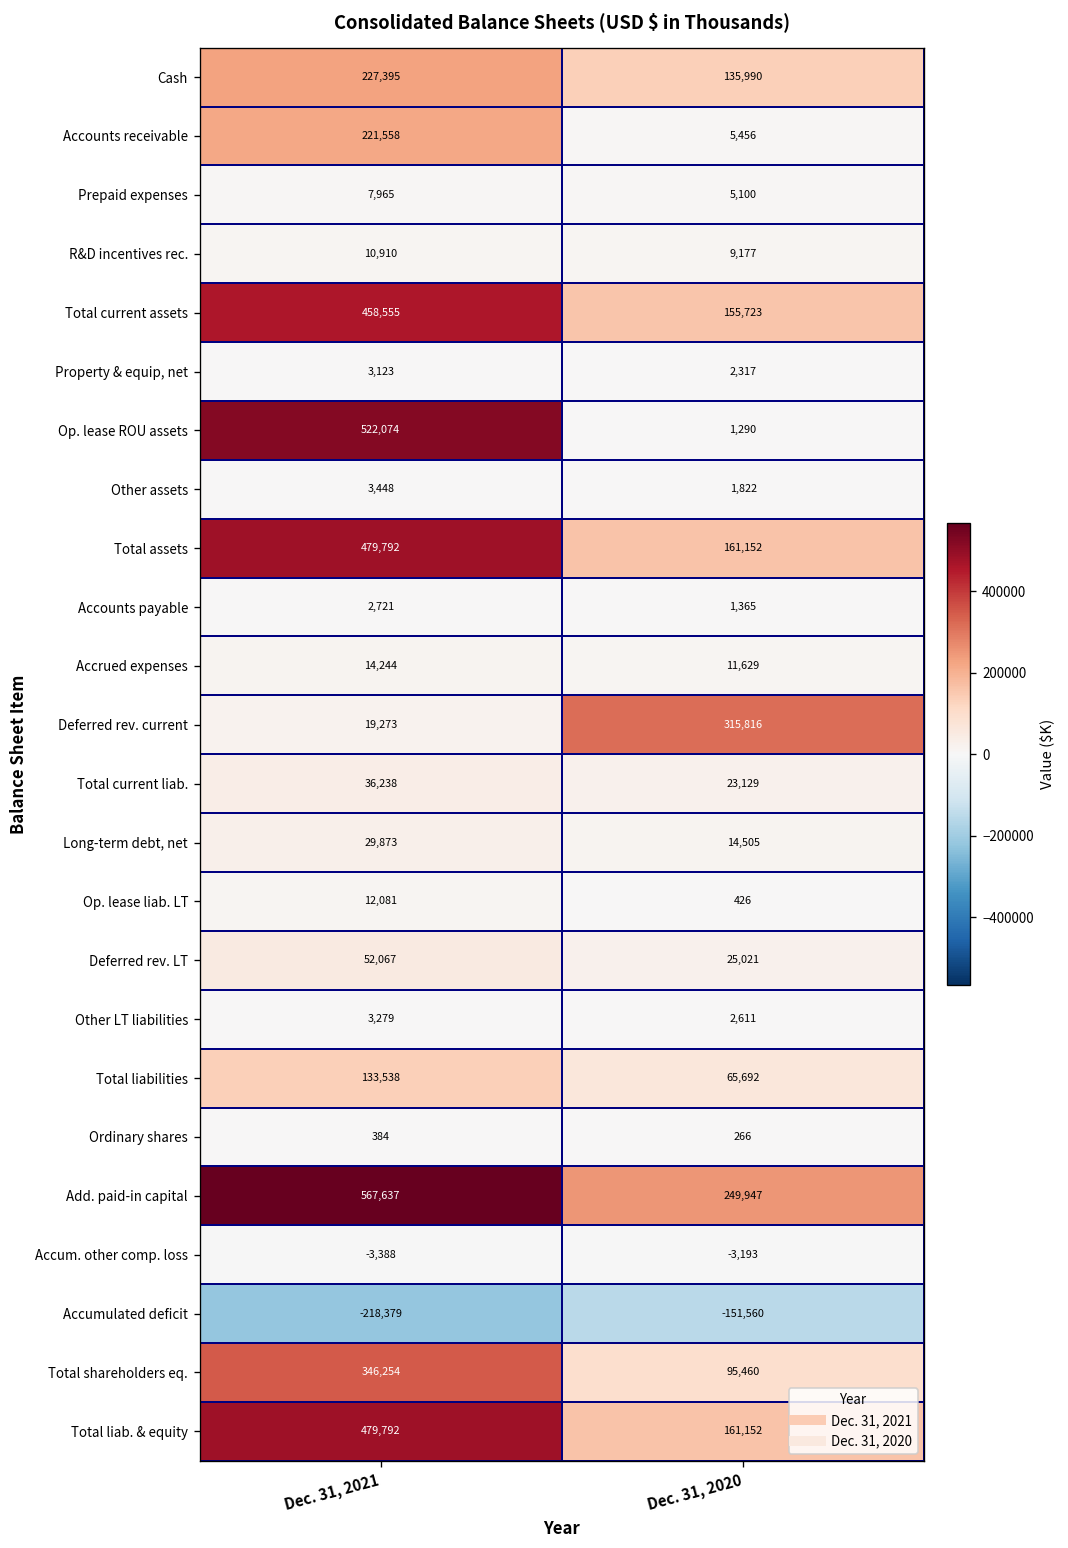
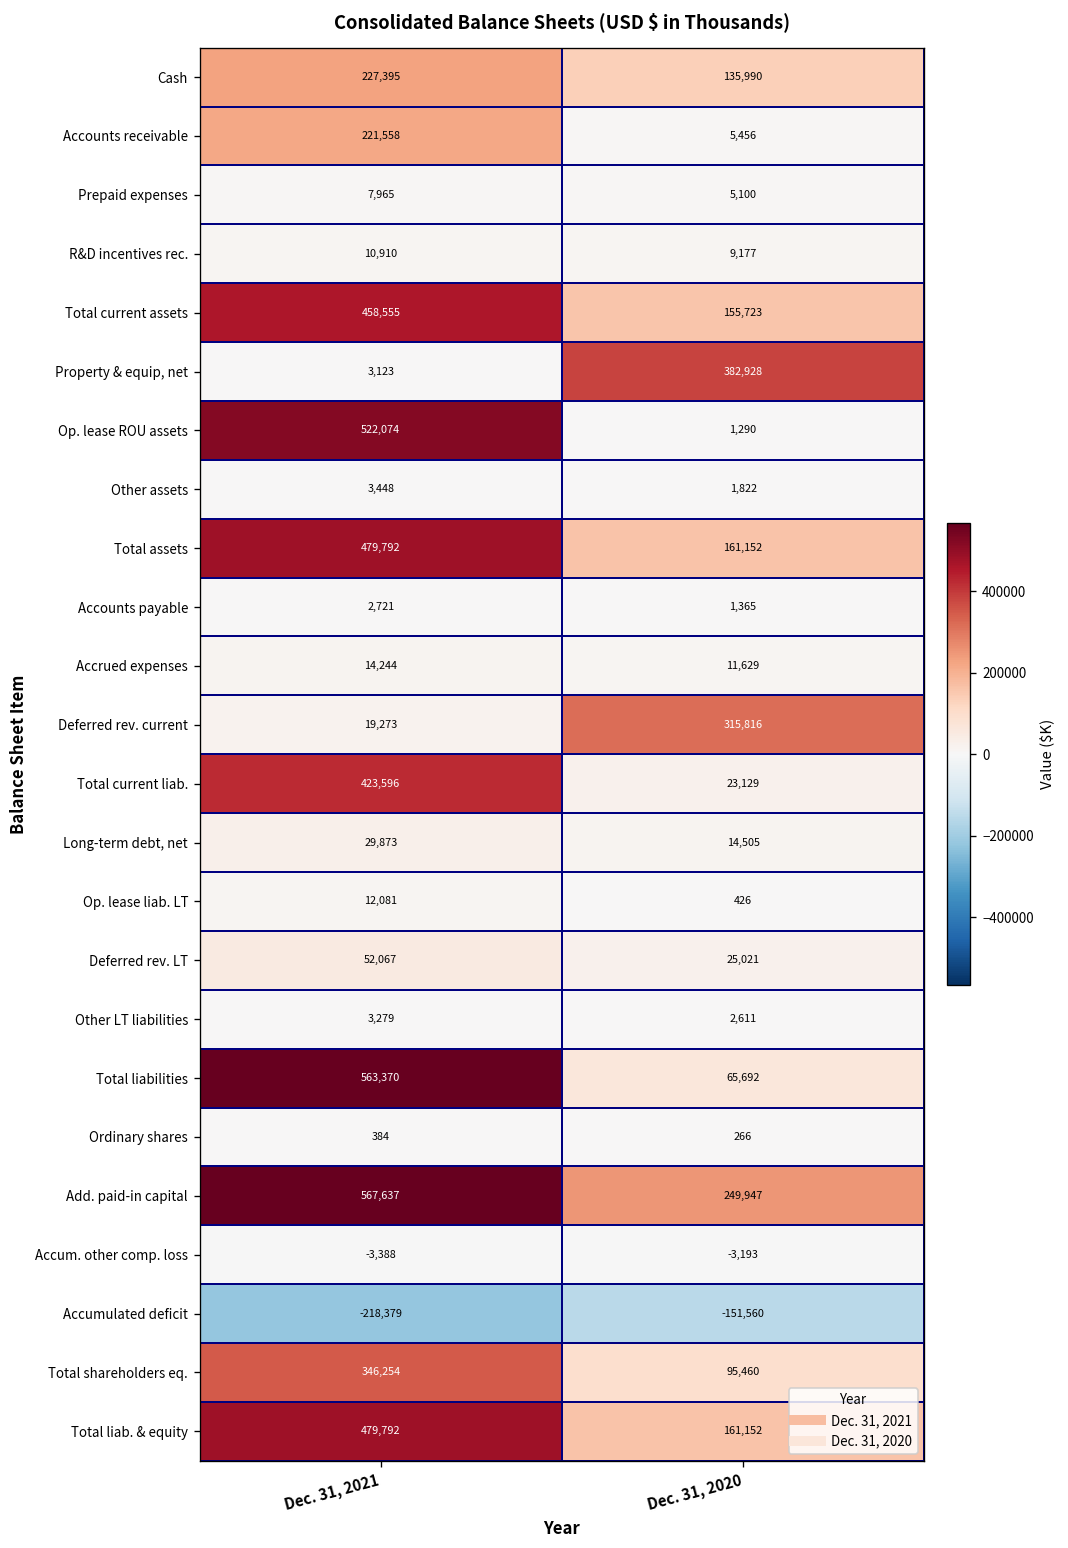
  {
    "Cash": {
      "Dec. 31, 2021": "227,395",
      "Dec. 31, 2020": "135,990"
    },
    "Accounts receivable": {
      "Dec. 31, 2021": "221,558",
      "Dec. 31, 2020": "5,456"
    },
    "Prepaid expenses": {
      "Dec. 31, 2021": "7,965",
      "Dec. 31, 2020": "5,100"
    },
    "R&D incentives rec.": {
      "Dec. 31, 2021": "10,910",
      "Dec. 31, 2020": "9,177"
    },
    "Total current assets": {
      "Dec. 31, 2021": "458,555",
      "Dec. 31, 2020": "155,723"
    },
    "Property & equip, net": {
      "Dec. 31, 2021": "3,123",
-     "Dec. 31, 2020": "2,317"
+     "Dec. 31, 2020": "382,928"
    },
    "Op. lease ROU assets": {
      "Dec. 31, 2021": "522,074",
      "Dec. 31, 2020": "1,290"
    },
    "Other assets": {
      "Dec. 31, 2021": "3,448",
      "Dec. 31, 2020": "1,822"
    },
    "Total assets": {
      "Dec. 31, 2021": "479,792",
      "Dec. 31, 2020": "161,152"
    },
    "Accounts payable": {
      "Dec. 31, 2021": "2,721",
      "Dec. 31, 2020": "1,365"
    },
    "Accrued expenses": {
      "Dec. 31, 2021": "14,244",
      "Dec. 31, 2020": "11,629"
    },
    "Deferred rev. current": {
      "Dec. 31, 2021": "19,273",
      "Dec. 31, 2020": "315,816"
    },
    "Total current liab.": {
-     "Dec. 31, 2021": "36,238",
+     "Dec. 31, 2021": "423,596",
      "Dec. 31, 2020": "23,129"
    },
    "Long-term debt, net": {
      "Dec. 31, 2021": "29,873",
      "Dec. 31, 2020": "14,505"
    },
    "Op. lease liab. LT": {
      "Dec. 31, 2021": "12,081",
      "Dec. 31, 2020": "426"
    },
    "Deferred rev. LT": {
      "Dec. 31, 2021": "52,067",
      "Dec. 31, 2020": "25,021"
    },
    "Other LT liabilities": {
      "Dec. 31, 2021": "3,279",
      "Dec. 31, 2020": "2,611"
    },
    "Total liabilities": {
-     "Dec. 31, 2021": "133,538",
+     "Dec. 31, 2021": "563,370",
      "Dec. 31, 2020": "65,692"
    },
    "Ordinary shares": {
      "Dec. 31, 2021": "384",
      "Dec. 31, 2020": "266"
    },
    "Add. paid-in capital": {
      "Dec. 31, 2021": "567,637",
      "Dec. 31, 2020": "249,947"
    },
    "Accum. other comp. loss": {
      "Dec. 31, 2021": "-3,388",
      "Dec. 31, 2020": "-3,193"
    },
    "Accumulated deficit": {
      "Dec. 31, 2021": "-218,379",
      "Dec. 31, 2020": "-151,560"
    },
    "Total shareholders eq.": {
      "Dec. 31, 2021": "346,254",
      "Dec. 31, 2020": "95,460"
    },
    "Total liab. & equity": {
      "Dec. 31, 2021": "479,792",
      "Dec. 31, 2020": "161,152"
    }
  }
